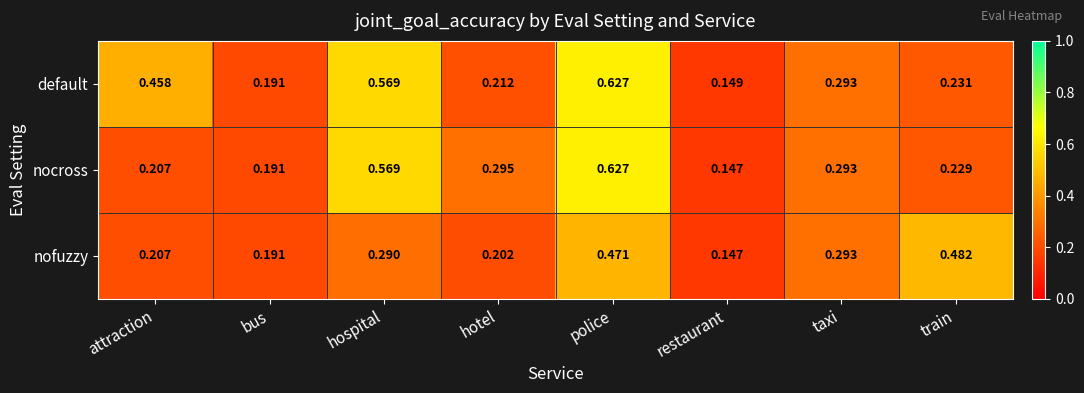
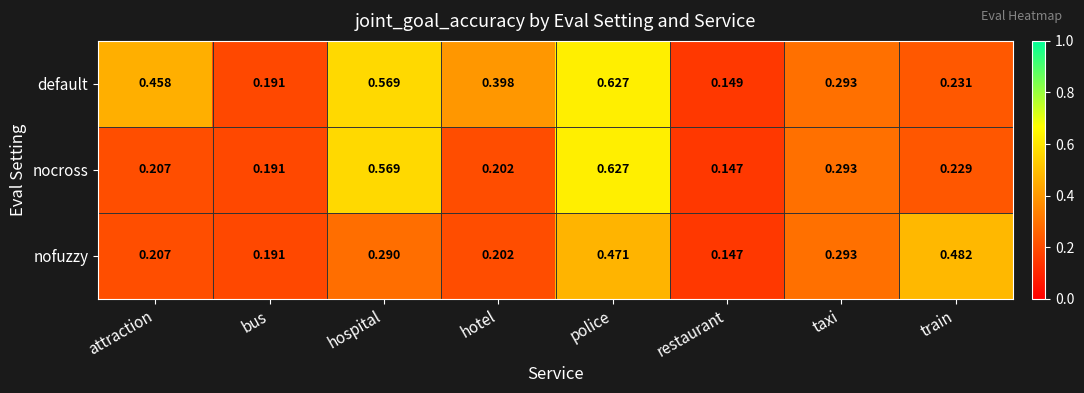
  {
    "default": {
      "attraction": 0.458,
      "bus": 0.191,
      "hospital": 0.569,
-     "hotel": 0.212,
+     "hotel": 0.398,
      "police": 0.627,
      "restaurant": 0.149,
      "taxi": 0.293,
      "train": 0.231
    },
    "nocross": {
      "attraction": 0.207,
      "bus": 0.191,
      "hospital": 0.569,
-     "hotel": 0.295,
+     "hotel": 0.202,
      "police": 0.627,
      "restaurant": 0.147,
      "taxi": 0.293,
      "train": 0.229
    },
    "nofuzzy": {
      "attraction": 0.207,
      "bus": 0.191,
      "hospital": 0.290,
      "hotel": 0.202,
      "police": 0.471,
      "restaurant": 0.147,
      "taxi": 0.293,
      "train": 0.482
    }
  }
